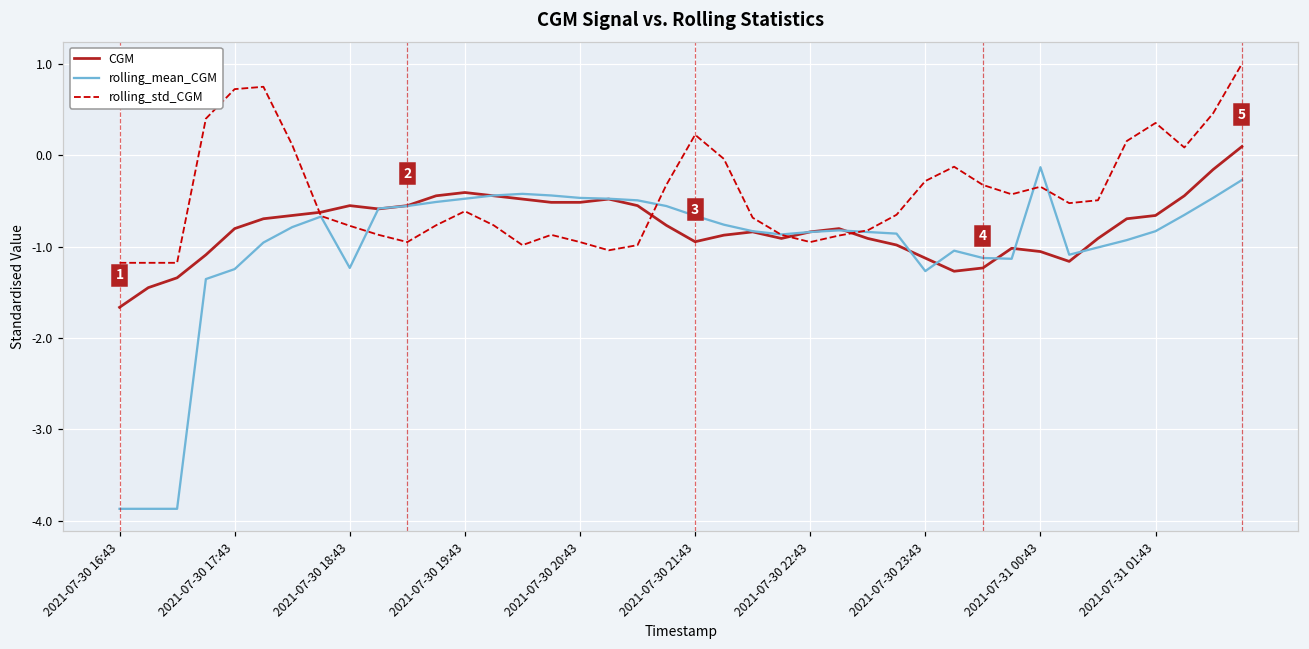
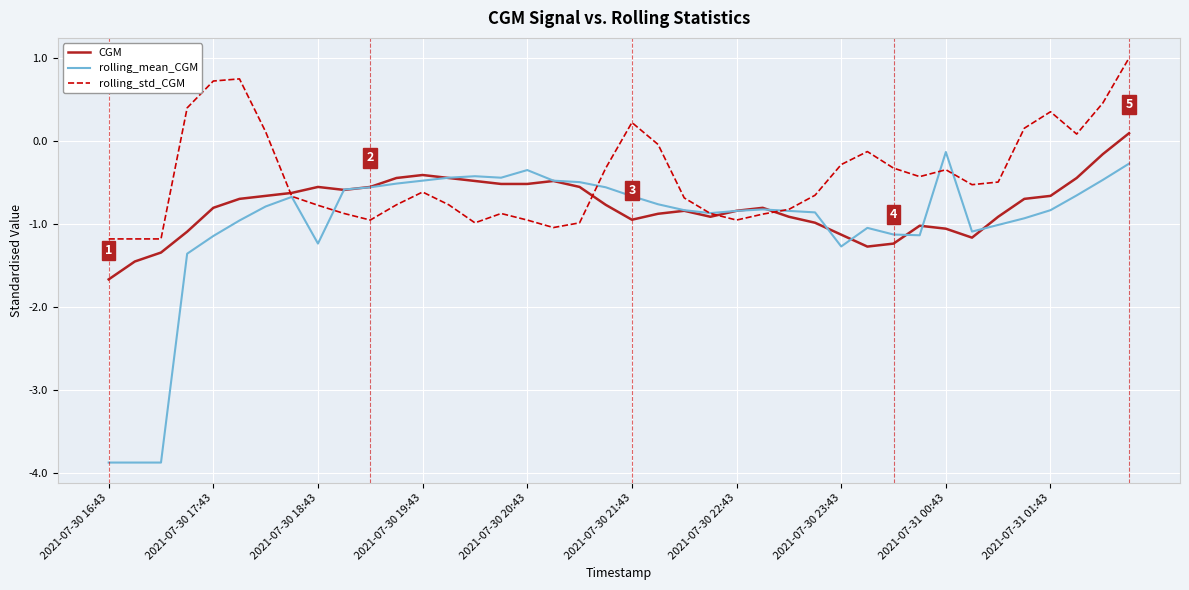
  {
    "rolling_mean_CGM": {
      "2021-07-30 16:43": -3.9,
-     "2021-07-30 17:43": -1.2,
+     "2021-07-30 17:43": -1.1,
      "2021-07-30 18:43": -1.2,
      "2021-07-30 19:43": -0.5,
-     "2021-07-30 20:43": -0.5,
+     "2021-07-30 20:43": -0.3,
      "2021-07-30 23:43": -1.3,
      "2021-07-31 00:43": -0.1,
      "2021-07-31 01:43": -0.8
    }
  }
